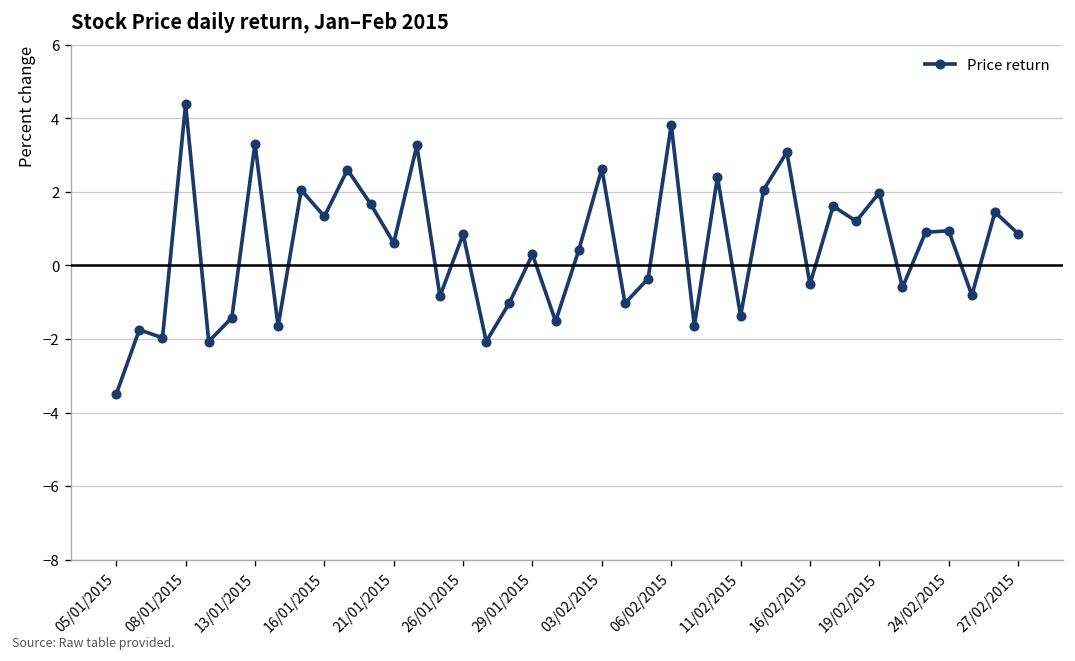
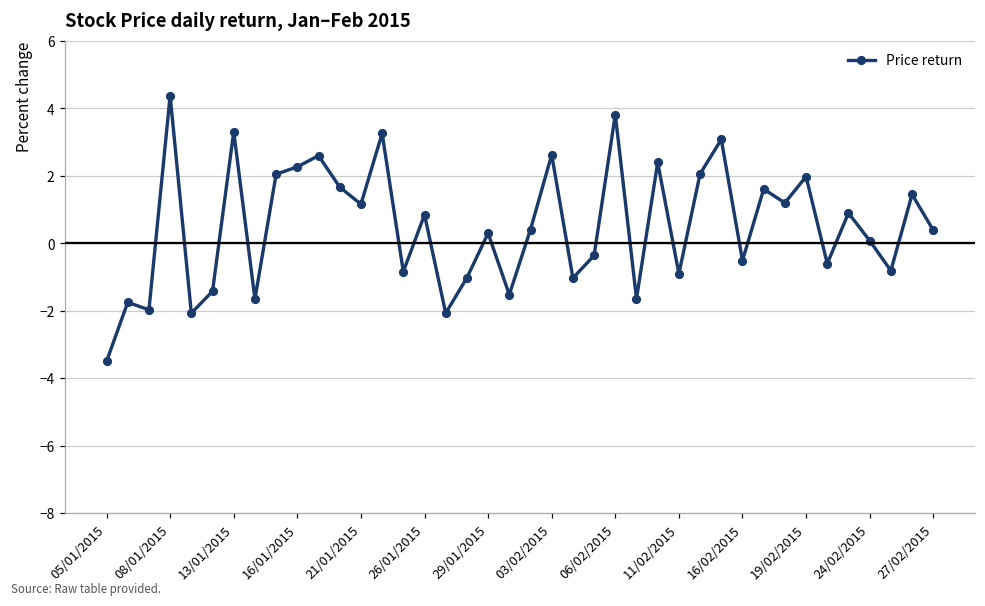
  {
    "05/01/2015": -3.5,
    "08/01/2015": 4.4,
    "13/01/2015": 3.3,
-   "16/01/2015": 1.3,
-   "21/01/2015": 0.6,
+   "16/01/2015": 2.3,
+   "21/01/2015": 1.2,
    "26/01/2015": 0.9,
    "29/01/2015": 0.3,
    "03/02/2015": 2.6,
    "06/02/2015": 3.8,
-   "11/02/2015": -1.4,
+   "11/02/2015": -0.9,
    "16/02/2015": -0.5,
    "19/02/2015": 2.0,
-   "24/02/2015": 0.9,
-   "27/02/2015": 0.9
+   "24/02/2015": 0.1,
+   "27/02/2015": 0.4
  }
